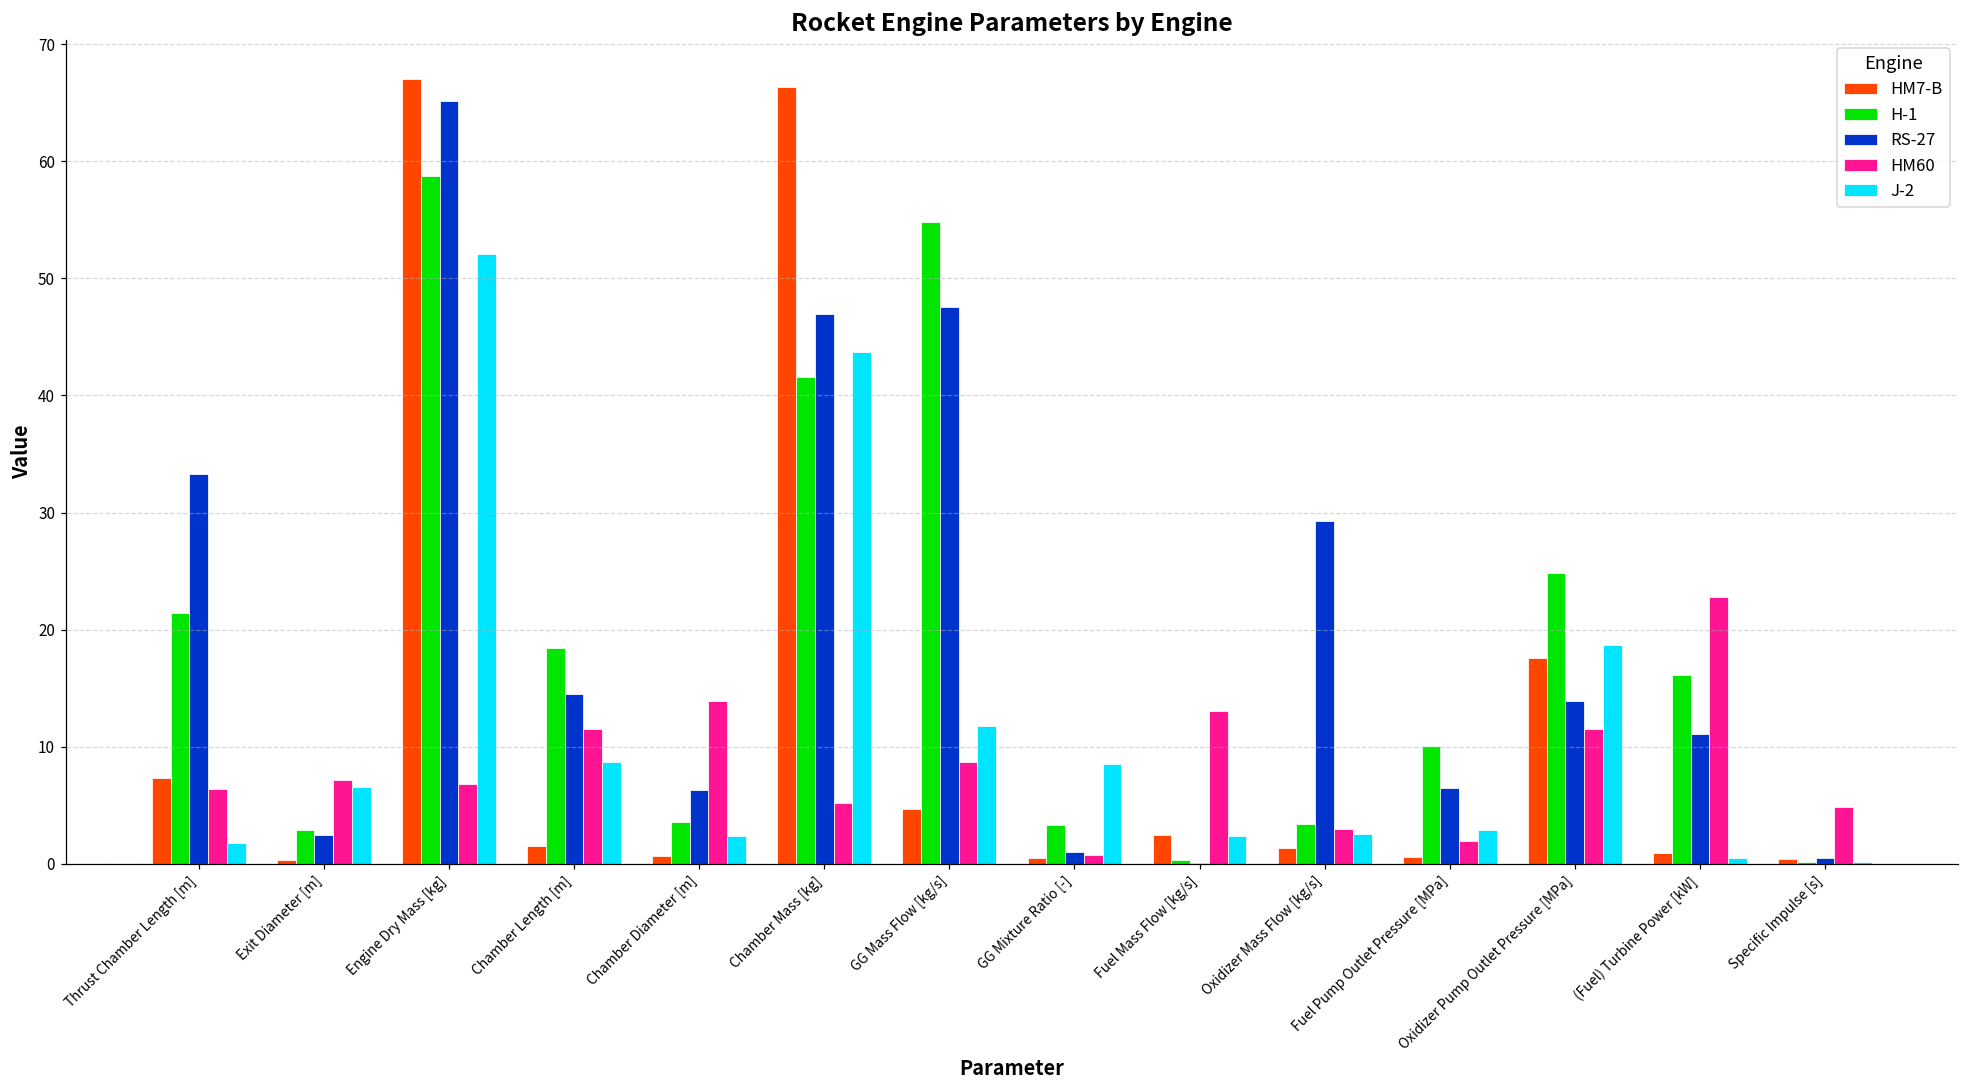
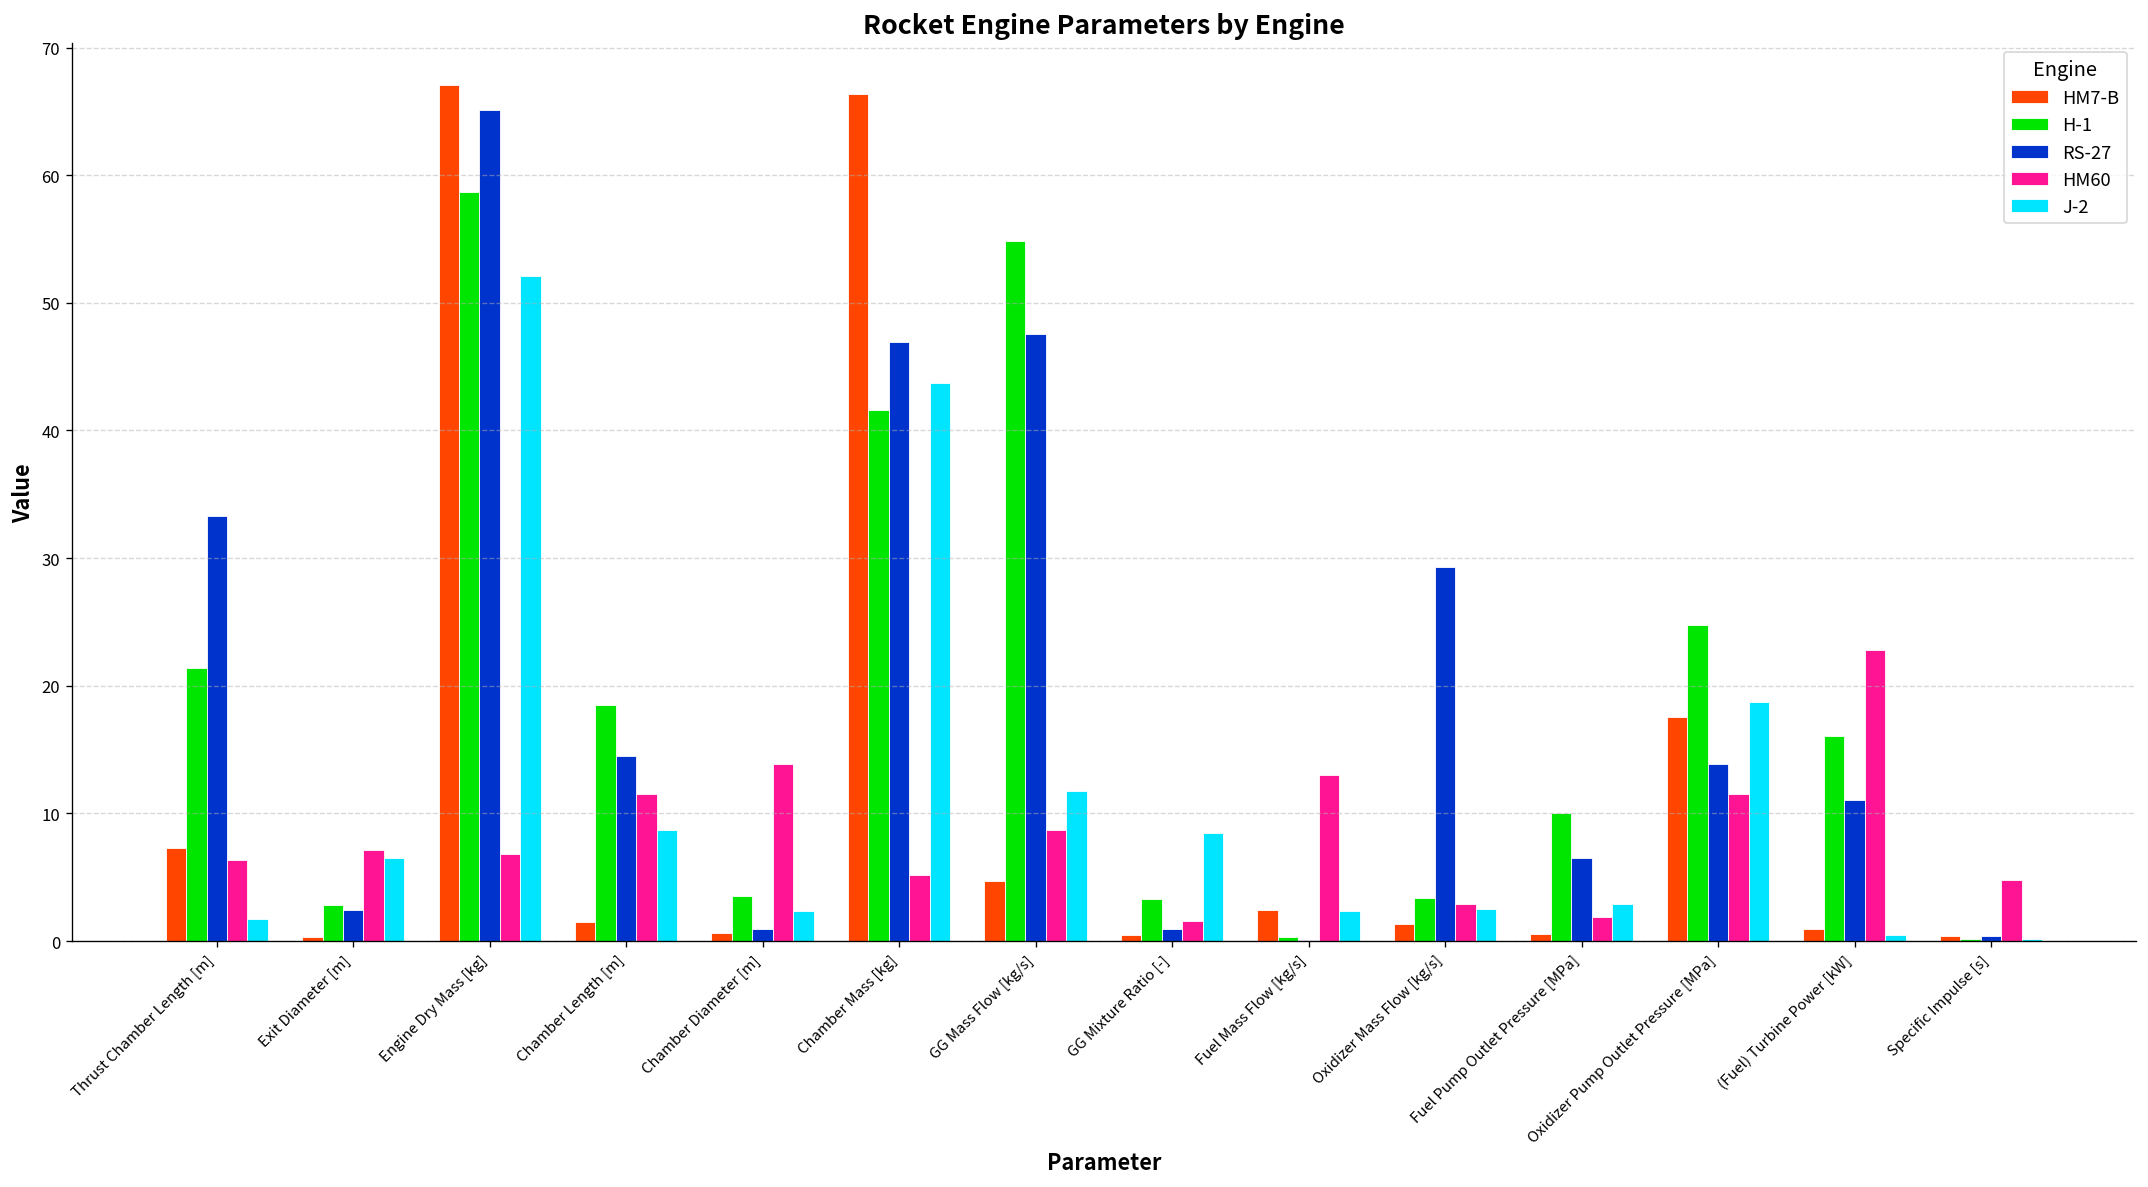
  {
    "HM7-B": {
      "Thrust Chamber Length [m]": 7.3,
      "Exit Diameter [m]": 0.3,
      "Engine Dry Mass [kg]": 67.0,
      "Chamber Length [m]": 1.5,
      "Chamber Diameter [m]": 0.6,
      "Chamber Mass [kg]": 66.4,
      "GG Mass Flow [kg/s]": 4.7,
      "GG Mixture Ratio [-]": 0.5,
      "Fuel Mass Flow [kg/s]": 2.4,
      "Oxidizer Mass Flow [kg/s]": 1.3,
      "Fuel Pump Outlet Pressure [MPa]": 0.5,
      "Oxidizer Pump Outlet Pressure [MPa]": 17.5,
      "(Fuel) Turbine Power [kW]": 0.9,
      "Specific Impulse [s]": 0.4
    },
    "H-1": {
      "Thrust Chamber Length [m]": 21.4,
      "Exit Diameter [m]": 2.9,
      "Engine Dry Mass [kg]": 58.7,
      "Chamber Length [m]": 18.5,
      "Chamber Diameter [m]": 3.6,
      "Chamber Mass [kg]": 41.6,
      "GG Mass Flow [kg/s]": 54.8,
      "GG Mixture Ratio [-]": 3.3,
      "Fuel Mass Flow [kg/s]": 0.3,
      "Oxidizer Mass Flow [kg/s]": 3.4,
      "Fuel Pump Outlet Pressure [MPa]": 10.1,
      "Oxidizer Pump Outlet Pressure [MPa]": 24.8,
      "(Fuel) Turbine Power [kW]": 16.1
    },
    "RS-27": {
      "Thrust Chamber Length [m]": 33.3,
      "Exit Diameter [m]": 2.4,
      "Engine Dry Mass [kg]": 65.1,
      "Chamber Length [m]": 14.5,
-     "Chamber Diameter [m]": 6.3,
+     "Chamber Diameter [m]": 0.9,
      "Chamber Mass [kg]": 47.0,
      "GG Mass Flow [kg/s]": 47.5,
      "GG Mixture Ratio [-]": 1.0,
      "Oxidizer Mass Flow [kg/s]": 29.3,
      "Fuel Pump Outlet Pressure [MPa]": 6.5,
      "Oxidizer Pump Outlet Pressure [MPa]": 13.9,
      "(Fuel) Turbine Power [kW]": 11.0,
      "Specific Impulse [s]": 0.4
    },
    "HM60": {
      "Thrust Chamber Length [m]": 6.3,
      "Exit Diameter [m]": 7.2,
      "Engine Dry Mass [kg]": 6.8,
      "Chamber Length [m]": 11.5,
      "Chamber Diameter [m]": 13.9,
      "Chamber Mass [kg]": 5.2,
      "GG Mass Flow [kg/s]": 8.7,
-     "GG Mixture Ratio [-]": 0.7,
+     "GG Mixture Ratio [-]": 1.6,
      "Fuel Mass Flow [kg/s]": 13.0,
      "Oxidizer Mass Flow [kg/s]": 2.9,
      "Fuel Pump Outlet Pressure [MPa]": 1.9,
      "Oxidizer Pump Outlet Pressure [MPa]": 11.5,
      "(Fuel) Turbine Power [kW]": 22.8,
      "Specific Impulse [s]": 4.8
    },
    "J-2": {
      "Thrust Chamber Length [m]": 1.7,
      "Exit Diameter [m]": 6.5,
      "Engine Dry Mass [kg]": 52.1,
      "Chamber Length [m]": 8.7,
      "Chamber Diameter [m]": 2.3,
      "Chamber Mass [kg]": 43.7,
      "GG Mass Flow [kg/s]": 11.7,
      "GG Mixture Ratio [-]": 8.5,
      "Fuel Mass Flow [kg/s]": 2.4,
      "Oxidizer Mass Flow [kg/s]": 2.5,
      "Fuel Pump Outlet Pressure [MPa]": 2.9,
      "Oxidizer Pump Outlet Pressure [MPa]": 18.7,
      "(Fuel) Turbine Power [kW]": 0.5
    }
  }
